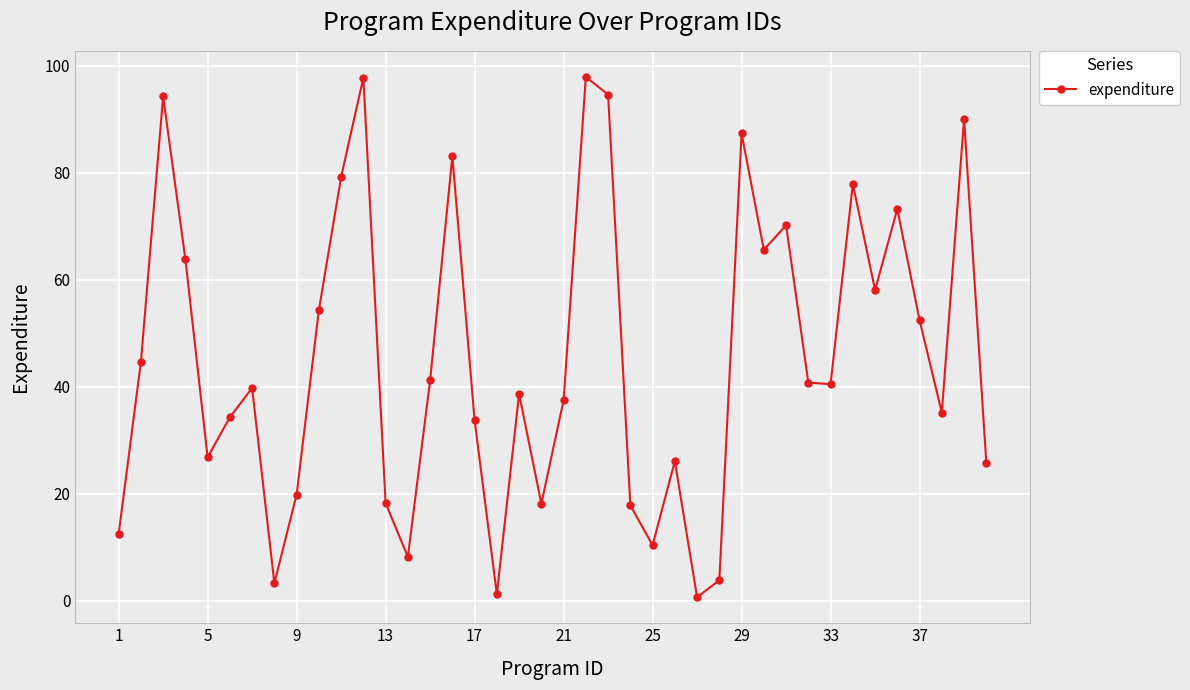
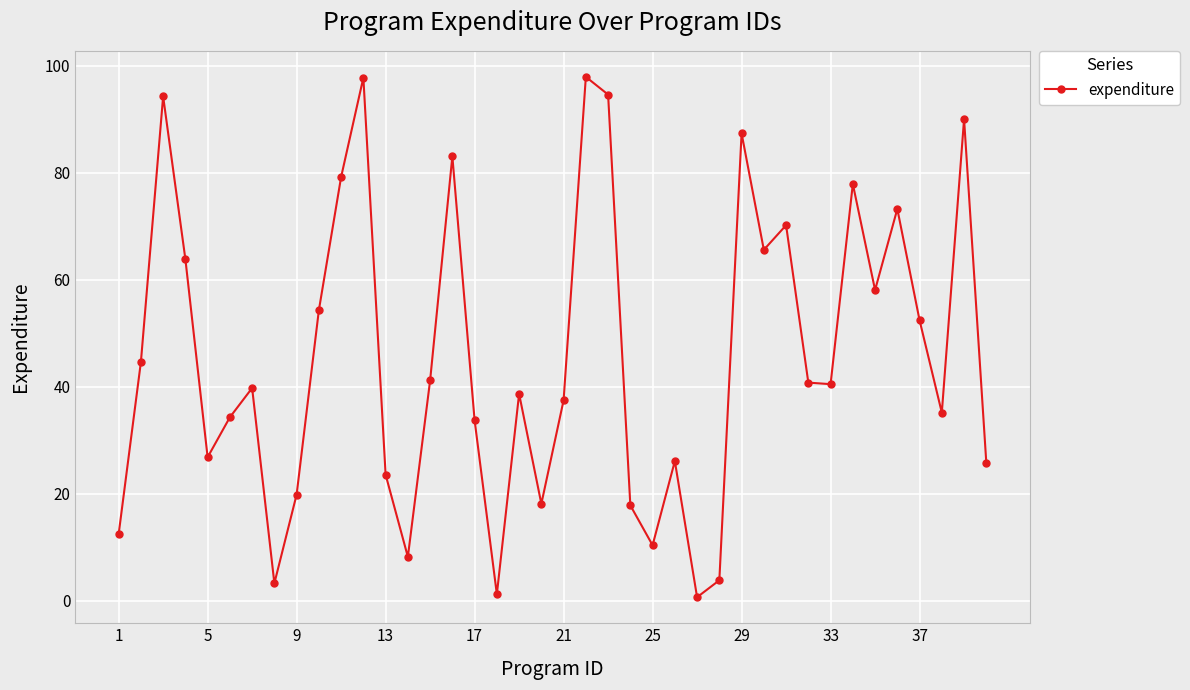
  {
    "1": 12,
    "5": 27,
    "9": 20,
-   "13": 18,
+   "13": 24,
    "17": 34,
    "21": 37,
    "25": 10,
    "29": 87,
    "33": 40,
    "37": 52
  }
